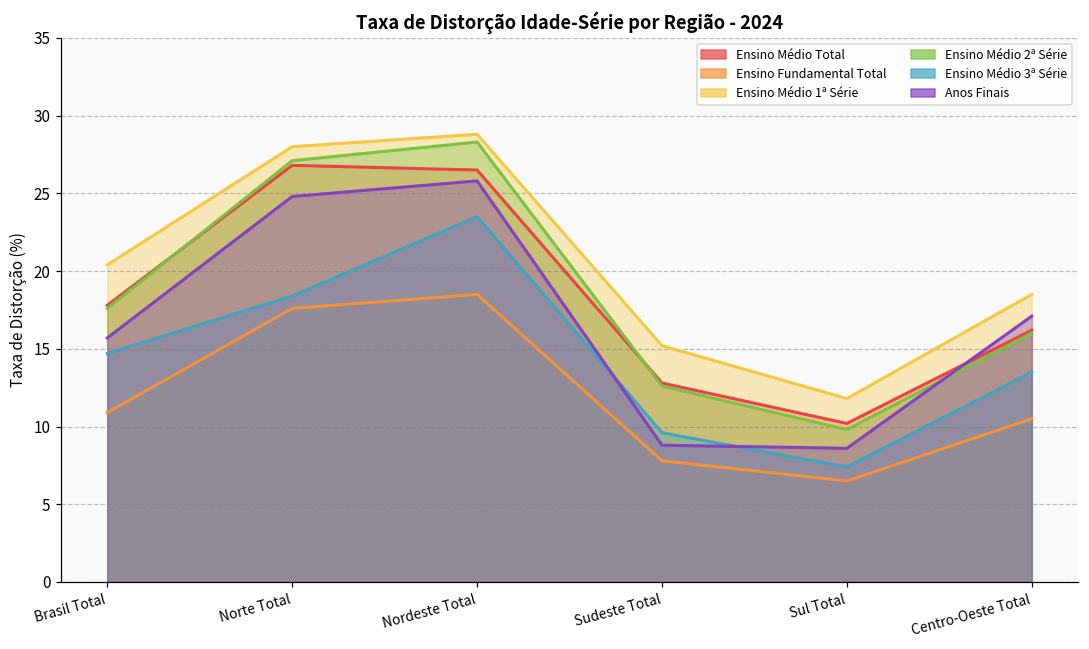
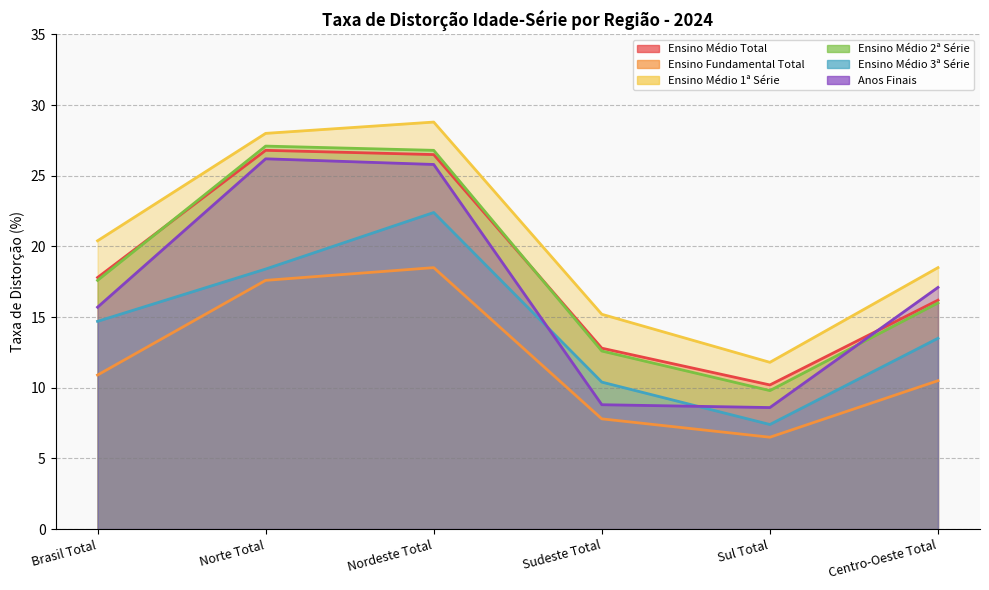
  {
    "Ensino Médio 2ª Série": {
      "Brasil Total": 17.6,
      "Norte Total": 27.1,
-     "Nordeste Total": 28.3,
+     "Nordeste Total": 26.8,
      "Sudeste Total": 12.6,
      "Sul Total": 9.8,
      "Centro-Oeste Total": 16.0
    },
    "Ensino Médio 3ª Série": {
      "Brasil Total": 14.7,
      "Norte Total": 18.4,
-     "Nordeste Total": 23.5,
-     "Sudeste Total": 9.6,
+     "Nordeste Total": 22.4,
+     "Sudeste Total": 10.4,
      "Sul Total": 7.4,
      "Centro-Oeste Total": 13.5
    },
    "Anos Finais": {
      "Brasil Total": 15.7,
-     "Norte Total": 24.8,
+     "Norte Total": 26.2,
      "Nordeste Total": 25.8,
      "Sudeste Total": 8.8,
      "Sul Total": 8.6,
      "Centro-Oeste Total": 17.1
    }
  }
